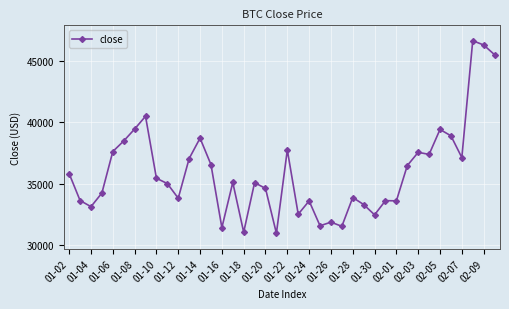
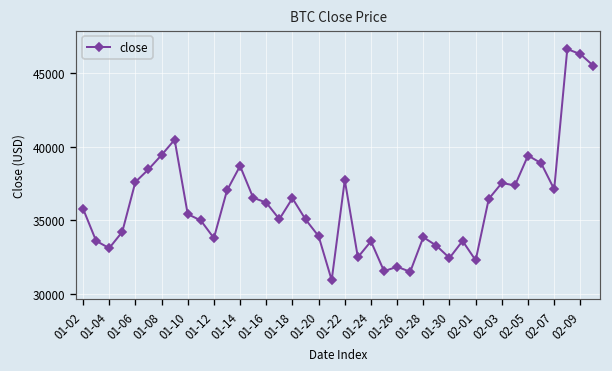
  {
    "01-02": 35800,
    "01-04": 33100,
    "01-06": 37600,
    "01-08": 39400,
    "01-10": 35400,
    "01-12": 33800,
    "01-14": 38700,
-   "01-16": 31400,
-   "01-18": 31000,
-   "01-20": 34600,
+   "01-16": 36200,
+   "01-18": 36500,
+   "01-20": 33900,
    "01-22": 37700,
    "01-24": 33600,
    "01-26": 31900,
    "01-28": 33900,
    "01-30": 32500,
-   "02-01": 33600,
+   "02-01": 32300,
    "02-03": 37600,
    "02-05": 39400,
    "02-07": 37100,
    "02-09": 46300
  }
